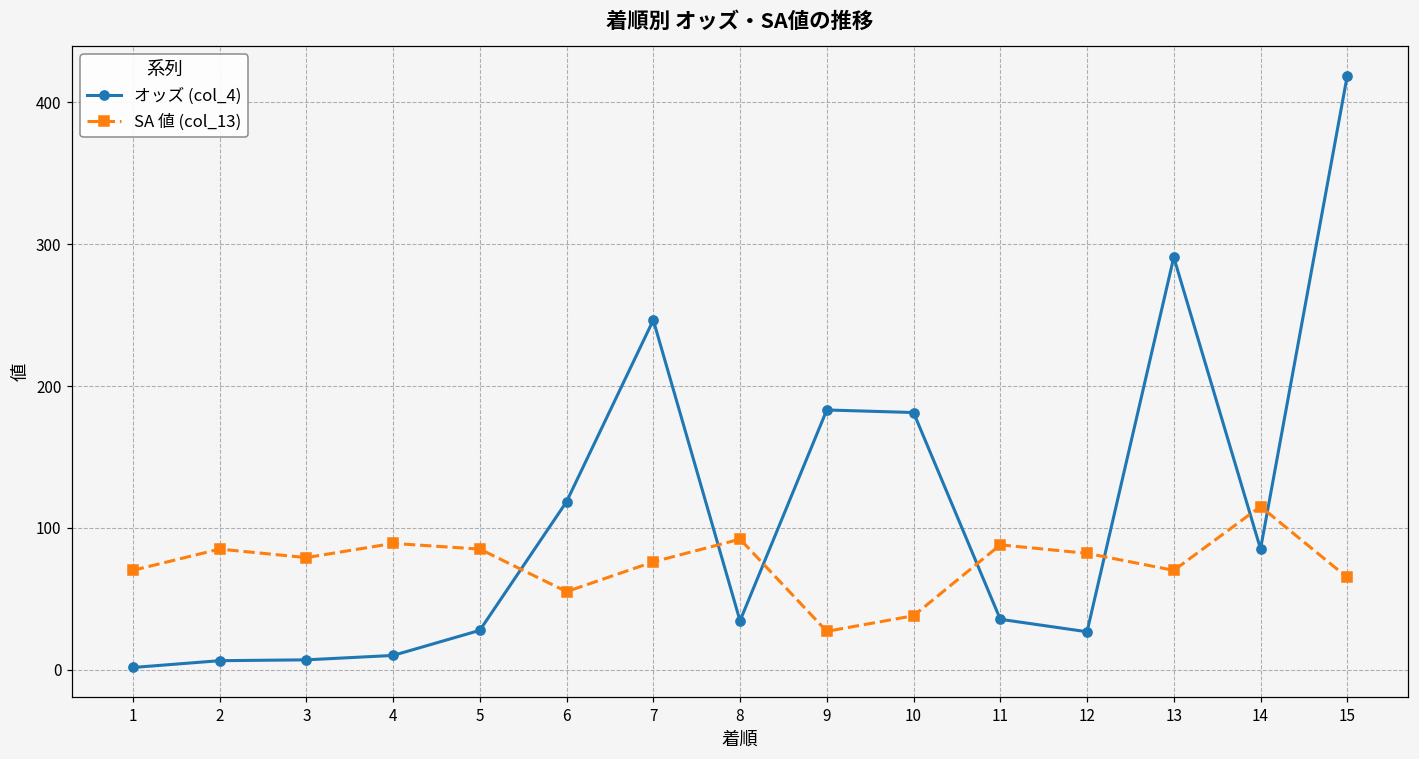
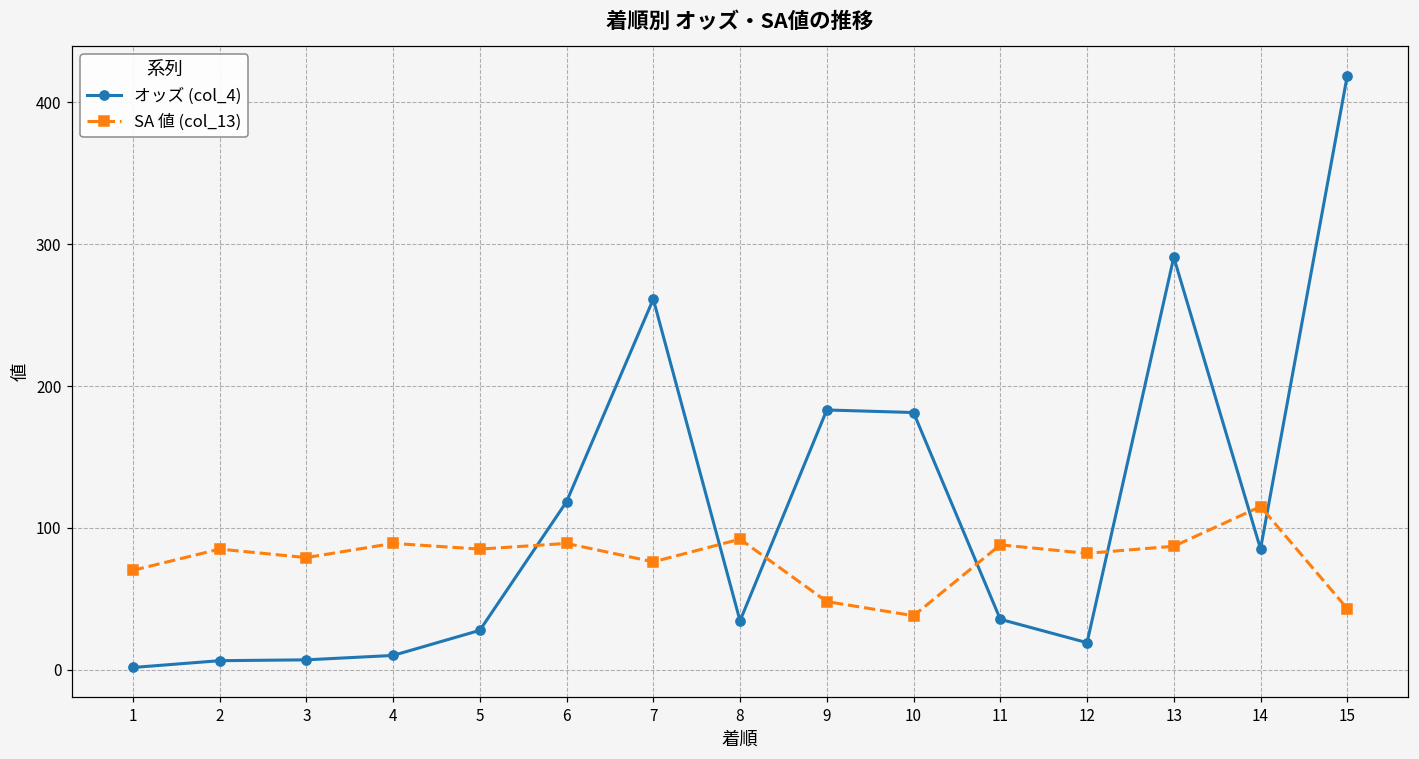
  {
    "オッズ (col_4)": {
      "1": 2,
      "2": 6,
      "3": 7,
      "4": 10,
      "5": 28,
      "6": 118,
-     "7": 247,
+     "7": 261,
      "8": 34,
      "9": 183,
      "10": 181,
      "11": 36,
-     "12": 27,
+     "12": 19,
      "13": 291,
      "14": 85,
      "15": 419
    },
    "SA 値 (col_13)": {
      "1": 70,
      "2": 85,
      "3": 79,
      "4": 89,
      "5": 85,
-     "6": 55,
+     "6": 89,
      "7": 76,
      "8": 92,
-     "9": 27,
+     "9": 48,
      "10": 38,
      "11": 88,
      "12": 82,
-     "13": 70,
+     "13": 87,
      "14": 115,
-     "15": 65
+     "15": 43
    }
  }
